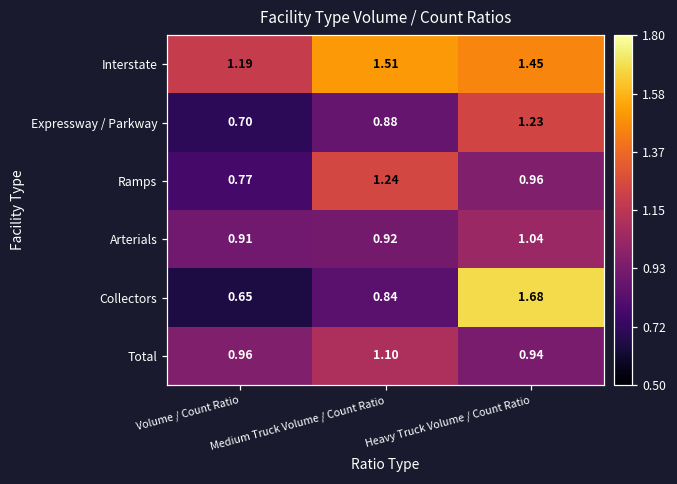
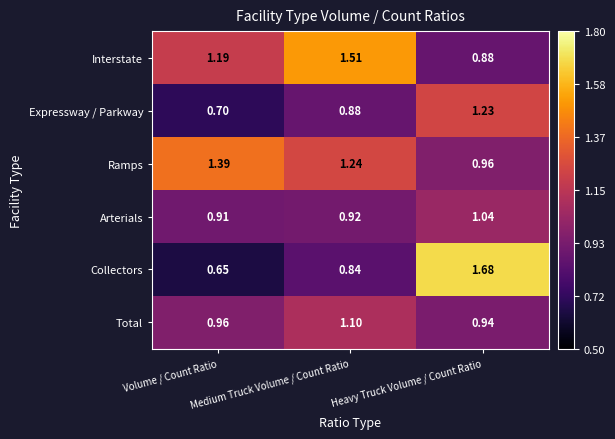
  {
    "Interstate": {
      "Volume / Count Ratio": 1.19,
      "Medium Truck Volume / Count Ratio": 1.51,
-     "Heavy Truck Volume / Count Ratio": 1.45
+     "Heavy Truck Volume / Count Ratio": 0.88
    },
    "Expressway / Parkway": {
      "Volume / Count Ratio": 0.70,
      "Medium Truck Volume / Count Ratio": 0.88,
      "Heavy Truck Volume / Count Ratio": 1.23
    },
    "Ramps": {
-     "Volume / Count Ratio": 0.77,
+     "Volume / Count Ratio": 1.39,
      "Medium Truck Volume / Count Ratio": 1.24,
      "Heavy Truck Volume / Count Ratio": 0.96
    },
    "Arterials": {
      "Volume / Count Ratio": 0.91,
      "Medium Truck Volume / Count Ratio": 0.92,
      "Heavy Truck Volume / Count Ratio": 1.04
    },
    "Collectors": {
      "Volume / Count Ratio": 0.65,
      "Medium Truck Volume / Count Ratio": 0.84,
      "Heavy Truck Volume / Count Ratio": 1.68
    },
    "Total": {
      "Volume / Count Ratio": 0.96,
      "Medium Truck Volume / Count Ratio": 1.10,
      "Heavy Truck Volume / Count Ratio": 0.94
    }
  }
